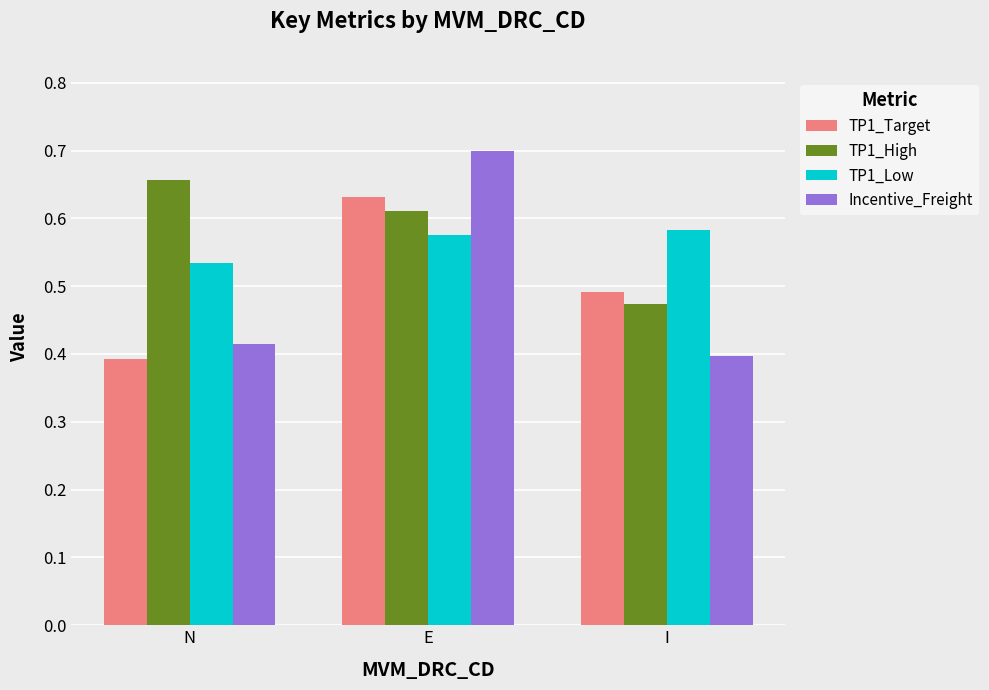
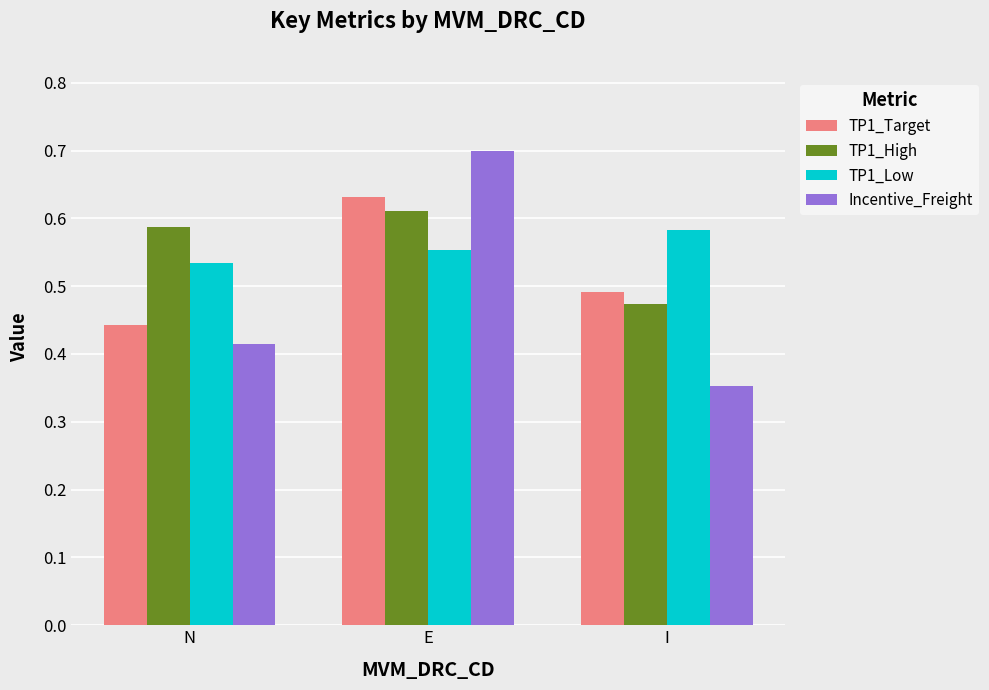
  {
    "TP1_Target": {
-     "N": 0.39,
+     "N": 0.44,
      "E": 0.63,
      "I": 0.49
    },
    "TP1_High": {
-     "N": 0.66,
+     "N": 0.59,
      "E": 0.61,
      "I": 0.47
    },
    "TP1_Low": {
      "N": 0.53,
-     "E": 0.58,
+     "E": 0.55,
      "I": 0.58
    },
    "Incentive_Freight": {
      "N": 0.41,
      "E": 0.70,
-     "I": 0.40
+     "I": 0.35
    }
  }
